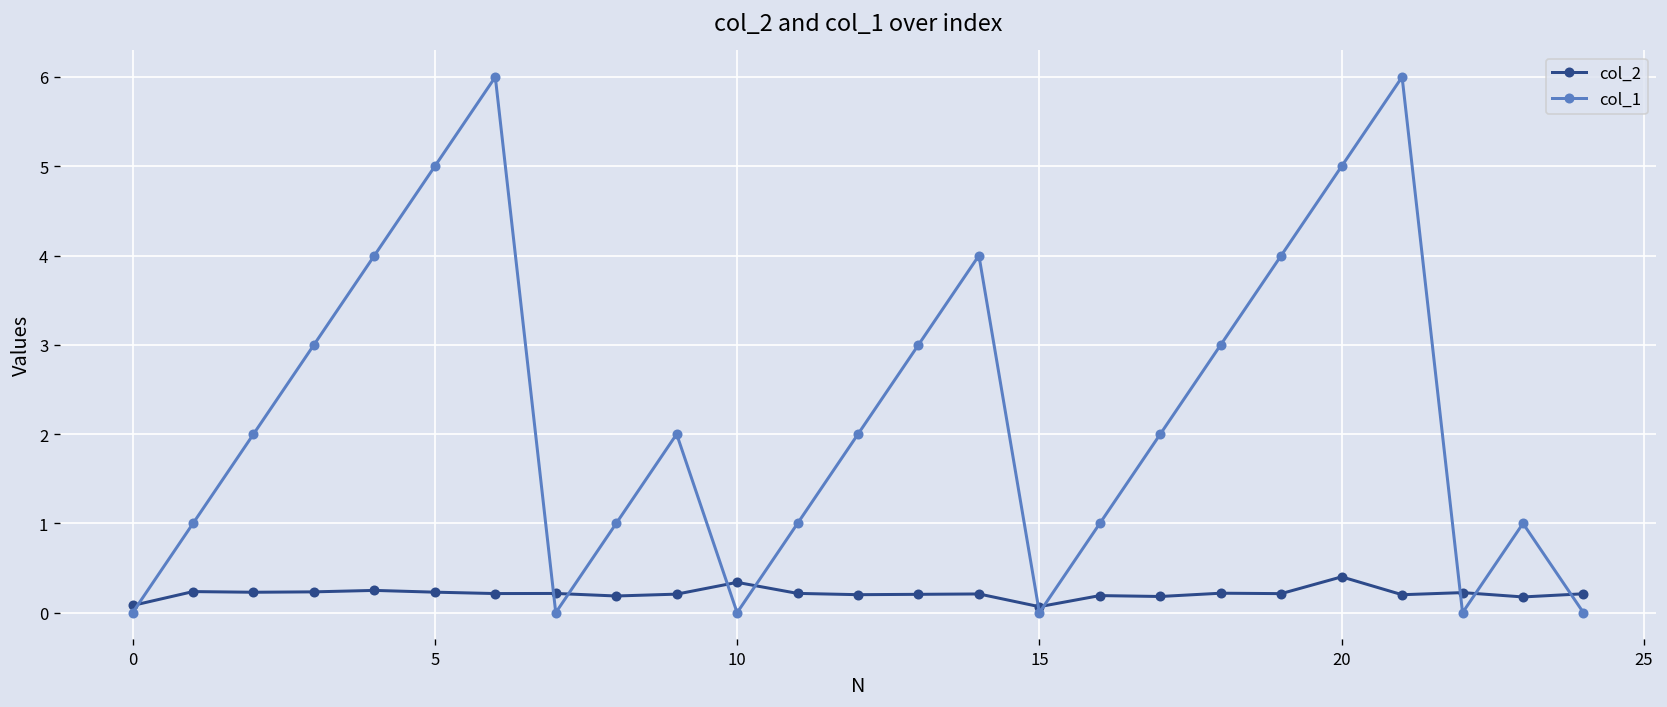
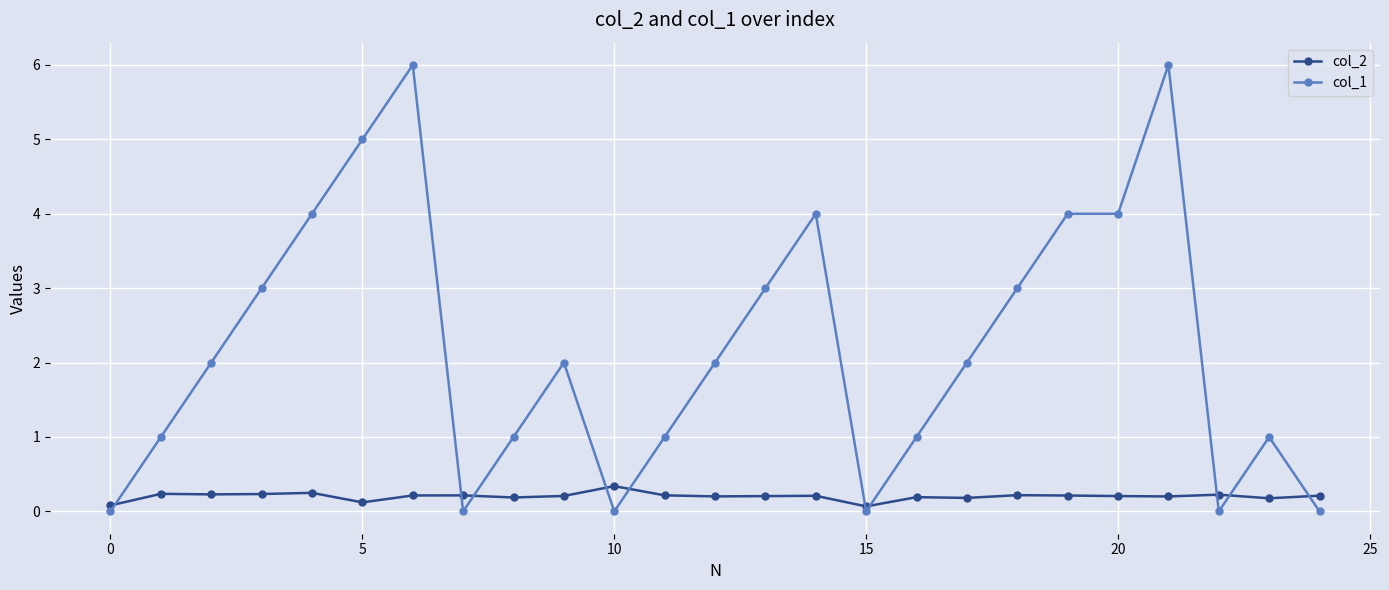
  {
    "col_2": {
      "0": 0.1,
-     "5": 0.2,
+     "5": 0.1,
      "10": 0.3,
      "15": 0.1,
-     "20": 0.4
+     "20": 0.2
    },
    "col_1": {
      "0": 0,
      "5": 5,
      "10": 0,
      "15": 0,
-     "20": 5
+     "20": 4
    }
  }
